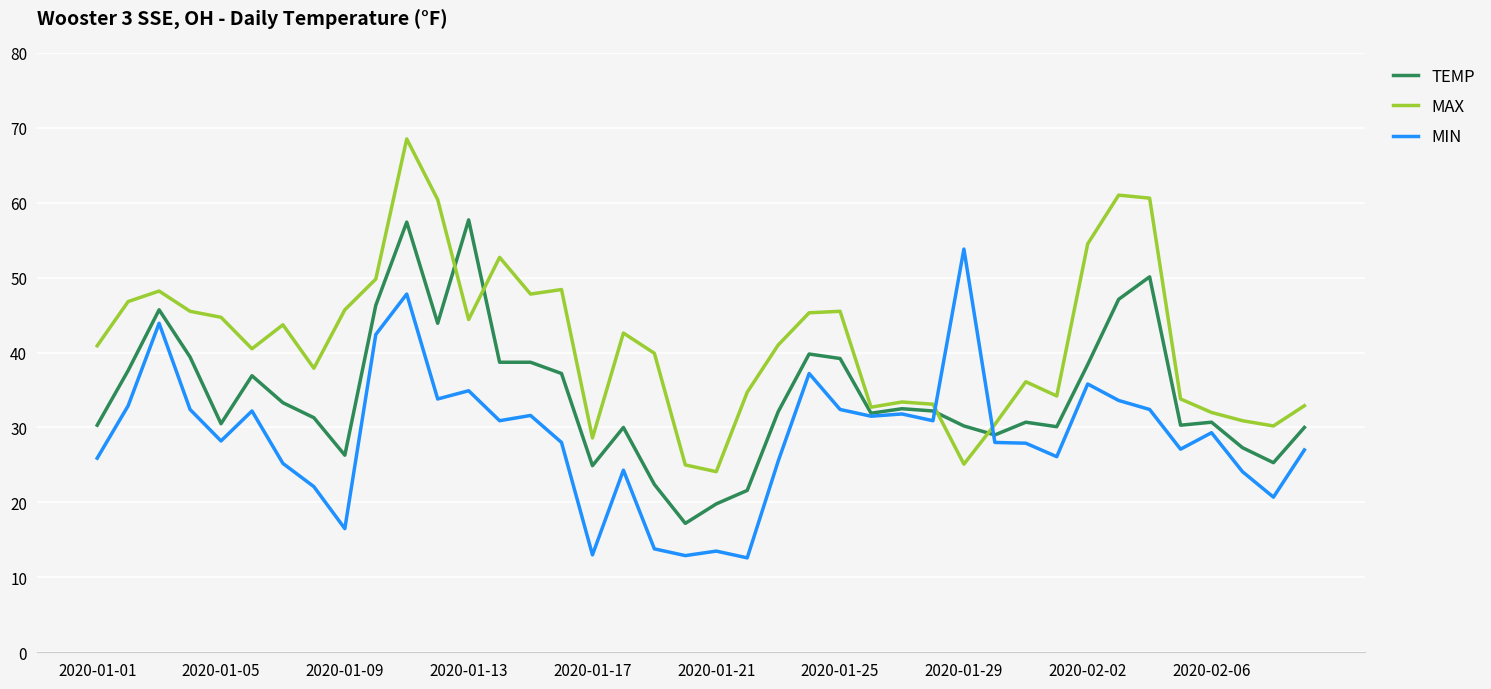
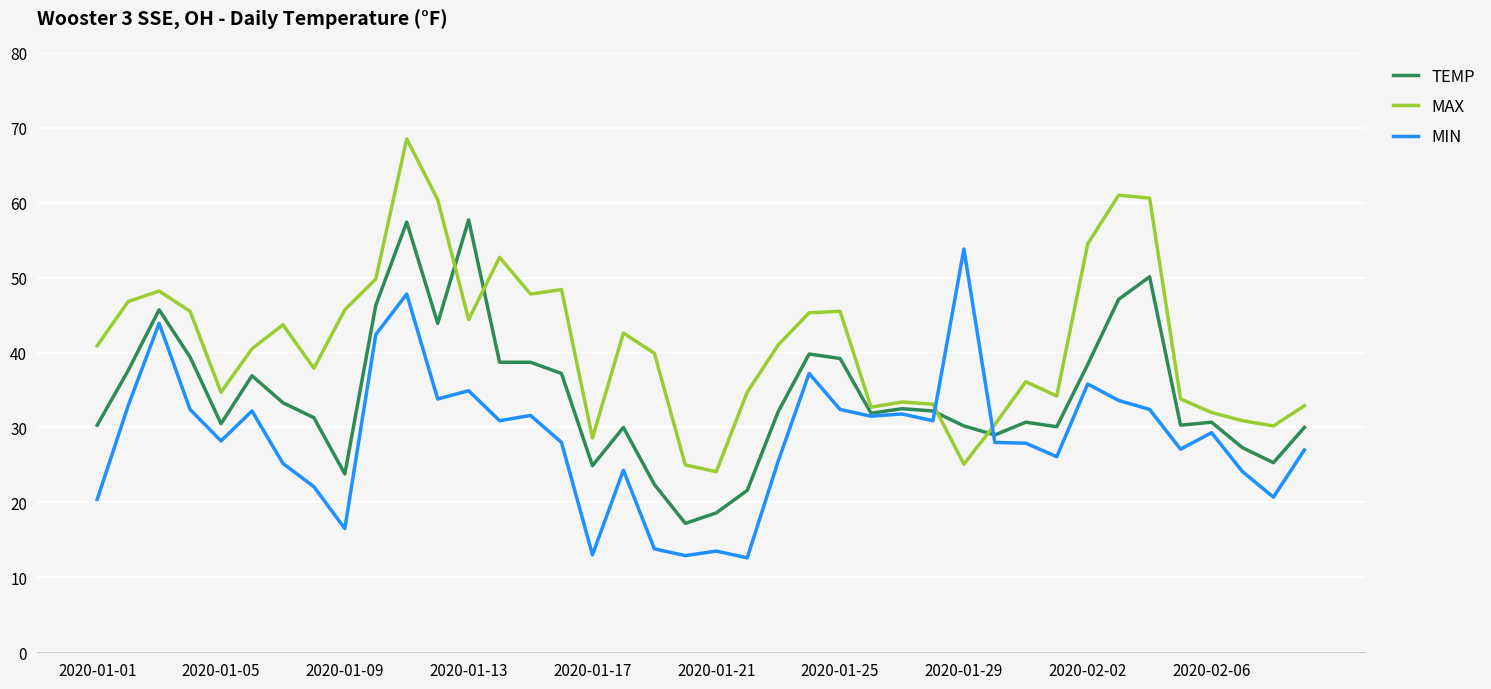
  {
    "TEMP": {
      "2020-01-01": 30,
      "2020-01-05": 31,
-     "2020-01-09": 26,
+     "2020-01-09": 24,
      "2020-01-13": 58,
      "2020-01-17": 25,
-     "2020-01-21": 20,
+     "2020-01-21": 19,
      "2020-01-25": 39,
      "2020-01-29": 30,
      "2020-02-02": 38,
      "2020-02-06": 31
    },
    "MAX": {
      "2020-01-01": 41,
-     "2020-01-05": 45,
+     "2020-01-05": 35,
      "2020-01-09": 46,
      "2020-01-13": 44,
      "2020-01-17": 29,
      "2020-01-21": 24,
      "2020-01-25": 46,
      "2020-01-29": 25,
      "2020-02-02": 55,
      "2020-02-06": 32
    },
    "MIN": {
-     "2020-01-01": 26,
+     "2020-01-01": 20,
      "2020-01-05": 28,
      "2020-01-09": 17,
      "2020-01-13": 35,
      "2020-01-17": 13,
      "2020-01-21": 14,
      "2020-01-25": 32,
      "2020-01-29": 54,
      "2020-02-02": 36,
      "2020-02-06": 29
    }
  }
